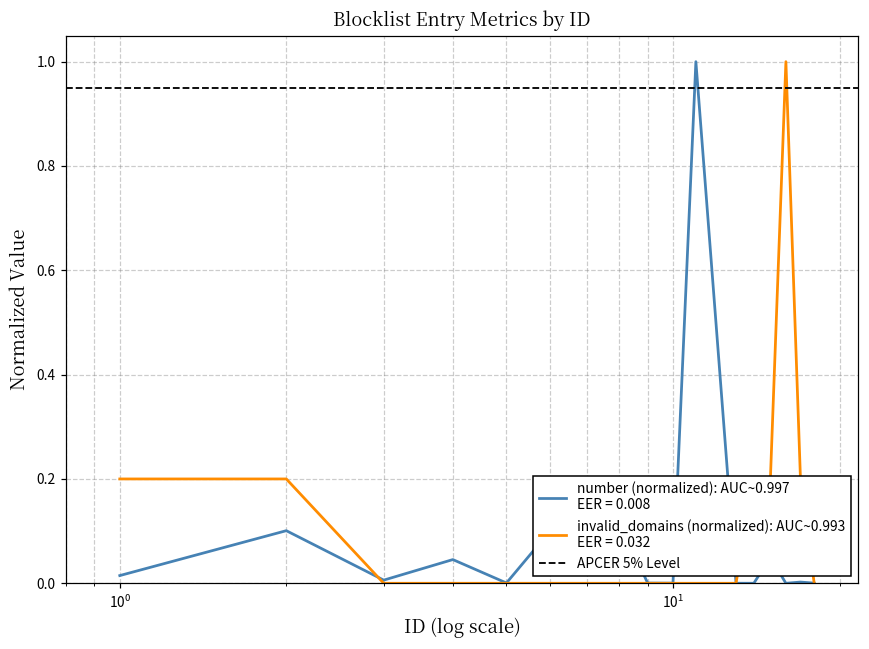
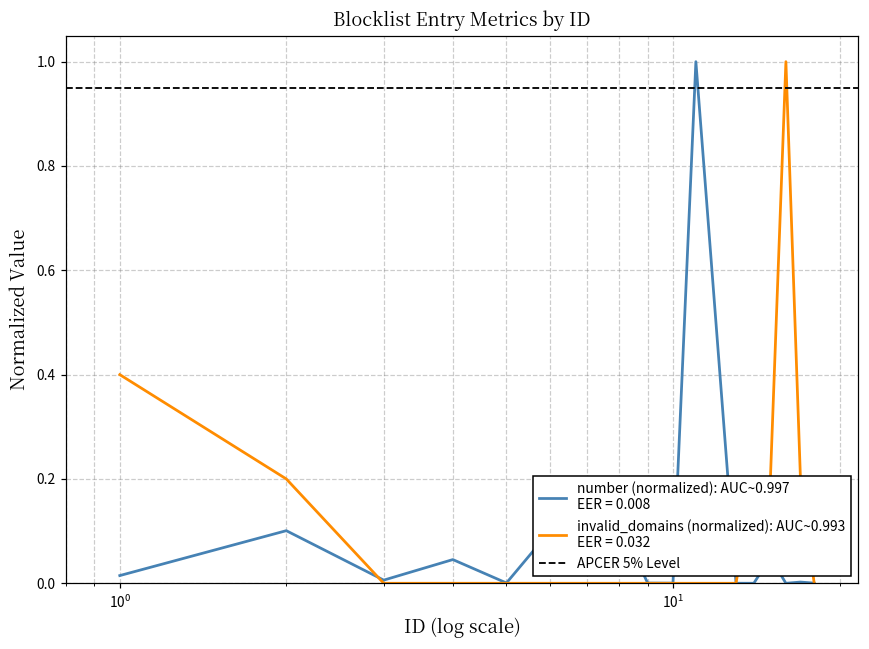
  {
    "number (normalized): AUC~0.997 EER = 0.008": {
      "10^0": 0.01
    },
    "invalid_domains (normalized): AUC~0.993 EER = 0.032": {
-     "10^0": 0.20
+     "10^0": 0.40
    }
  }
